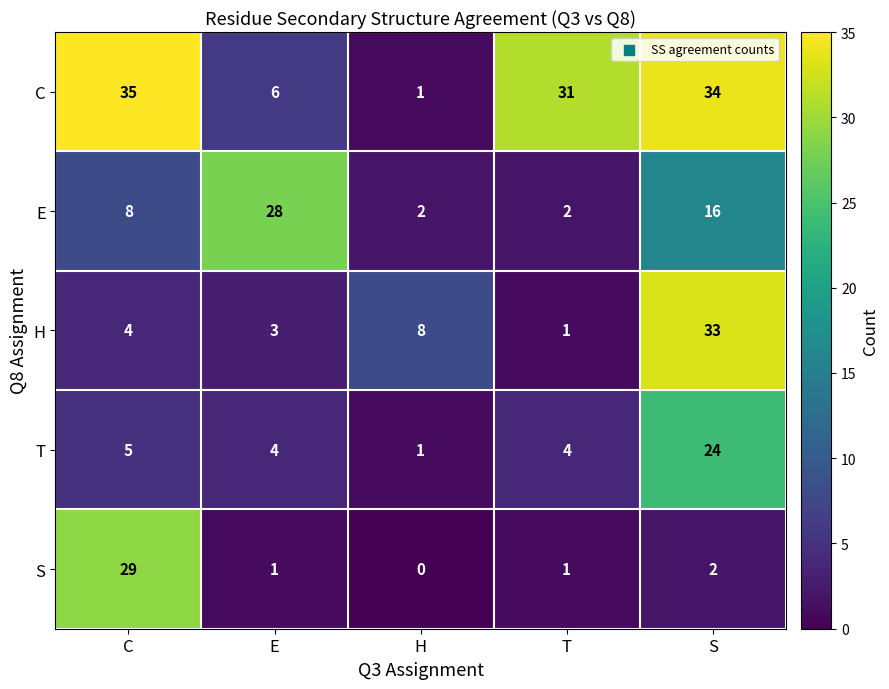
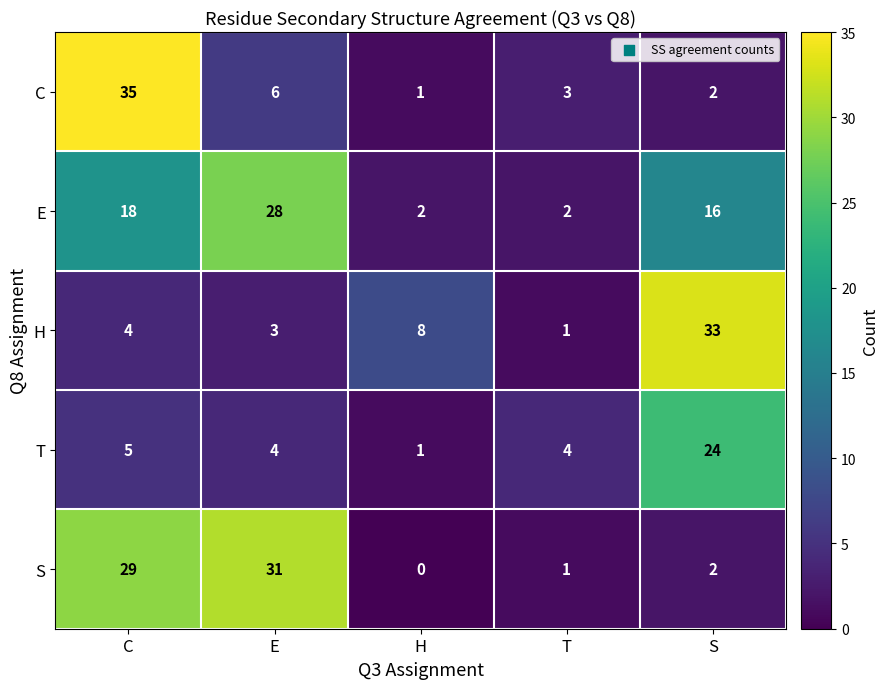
  {
    "C": {
      "C": 35,
      "E": 6,
      "H": 1,
-     "T": 31,
-     "S": 34
+     "T": 3,
+     "S": 2
    },
    "E": {
-     "C": 8,
+     "C": 18,
      "E": 28,
      "H": 2,
      "T": 2,
      "S": 16
    },
    "H": {
      "C": 4,
      "E": 3,
      "H": 8,
      "T": 1,
      "S": 33
    },
    "T": {
      "C": 5,
      "E": 4,
      "H": 1,
      "T": 4,
      "S": 24
    },
    "S": {
      "C": 29,
-     "E": 1,
+     "E": 31,
      "H": 0,
      "T": 1,
      "S": 2
    }
  }
